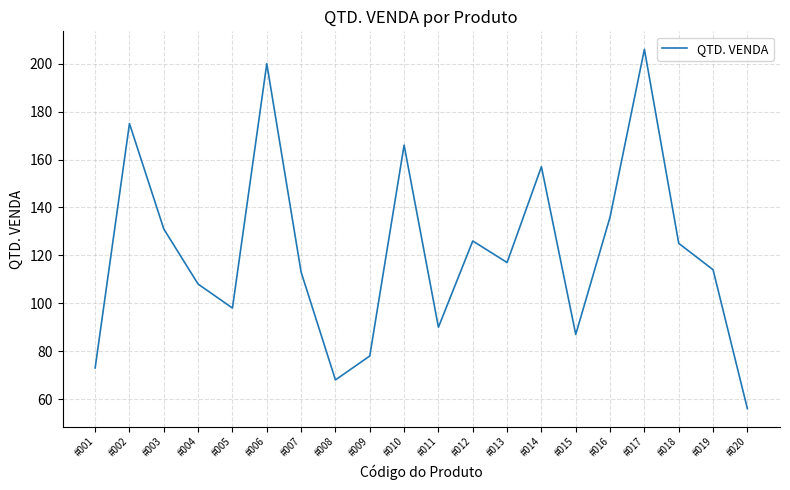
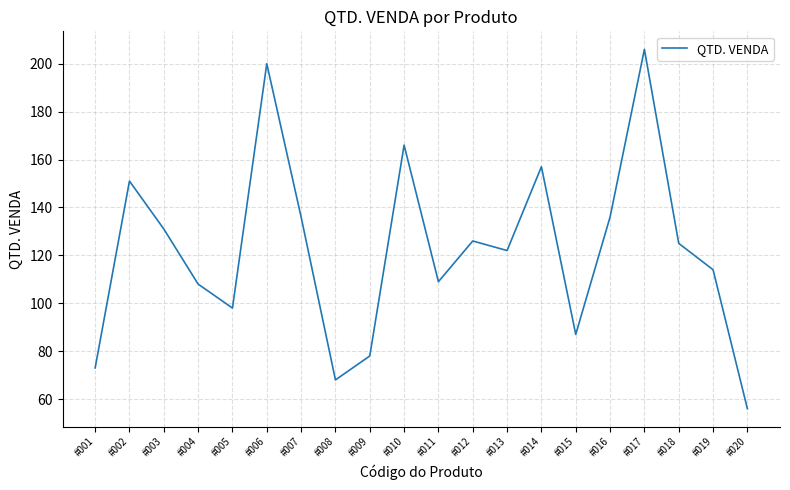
  {
    "#001": 73,
-   "#002": 175,
+   "#002": 151,
    "#003": 131,
    "#004": 108,
    "#005": 98,
    "#006": 200,
-   "#007": 113,
+   "#007": 136,
    "#008": 68,
    "#009": 78,
    "#010": 166,
-   "#011": 90,
+   "#011": 109,
    "#012": 126,
-   "#013": 117,
+   "#013": 122,
    "#014": 157,
    "#015": 87,
    "#016": 136,
    "#017": 206,
    "#018": 125,
    "#019": 114,
    "#020": 56
  }
